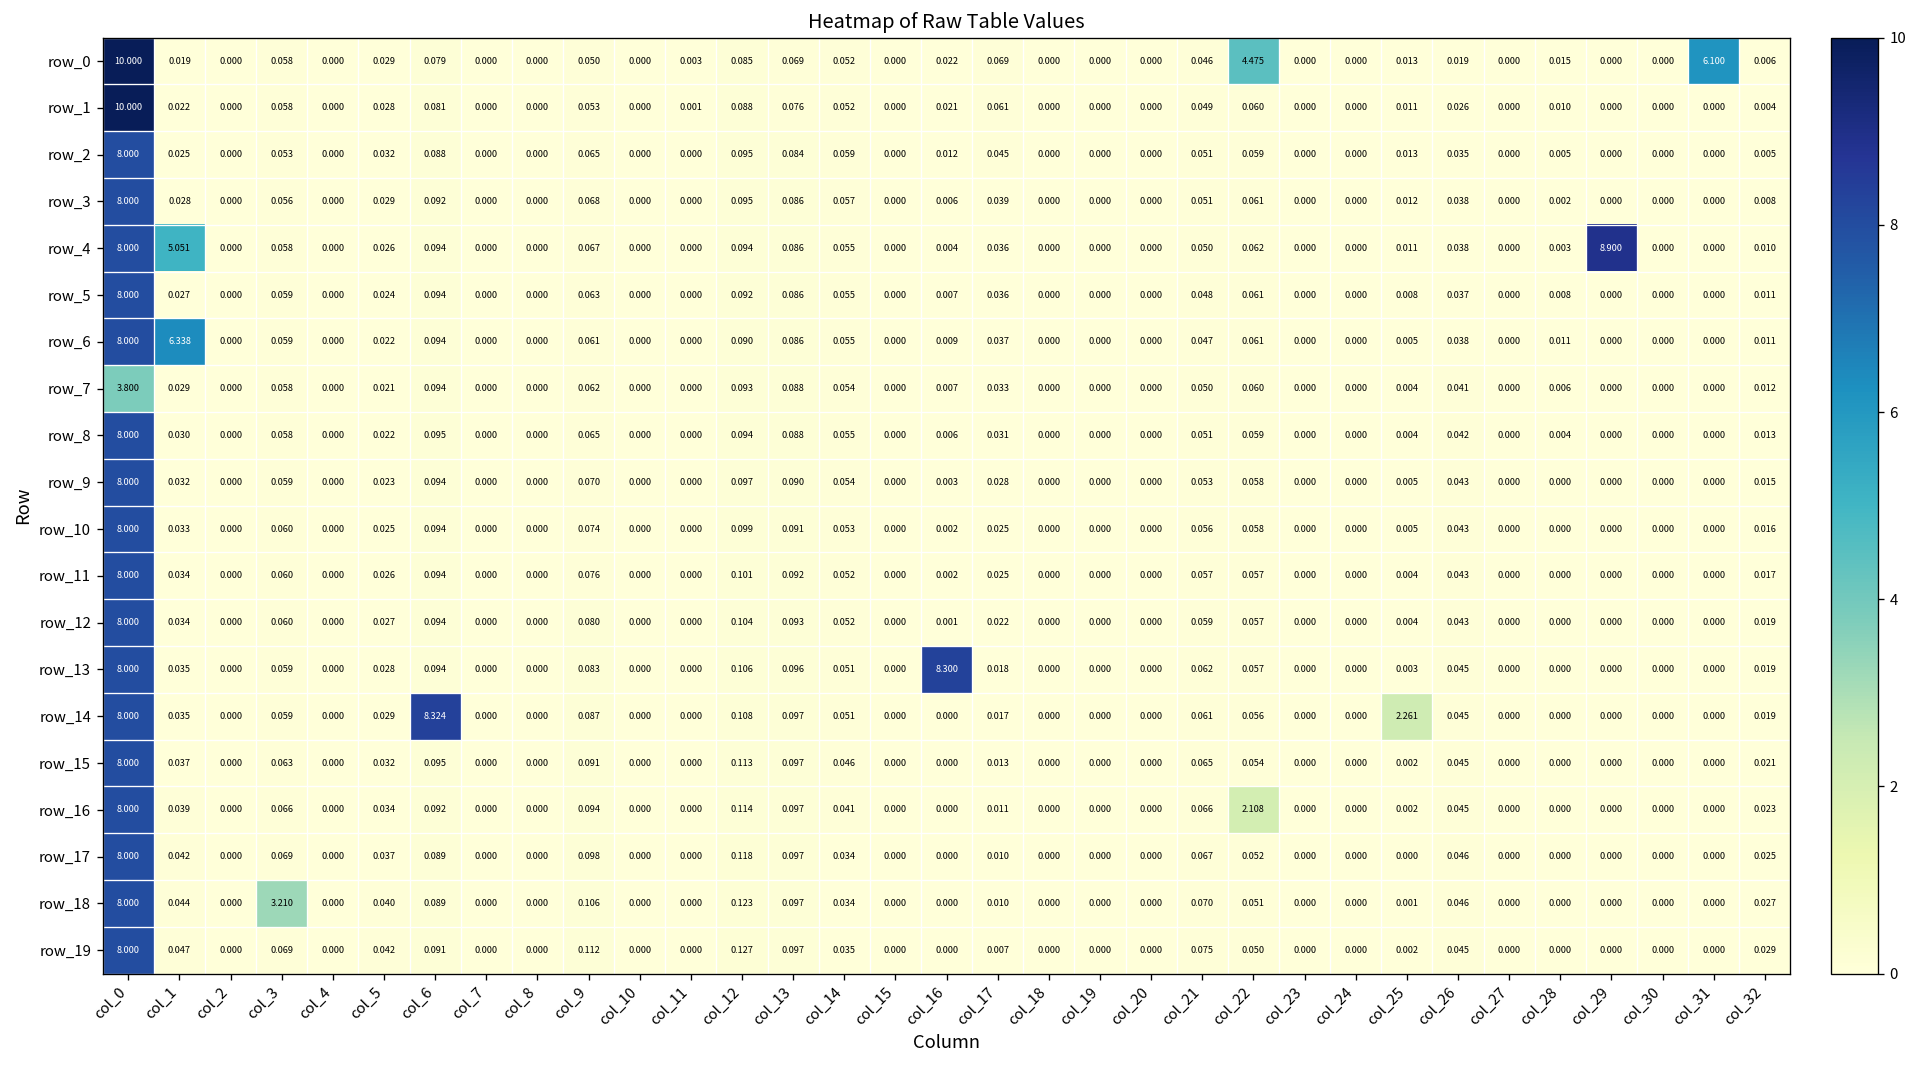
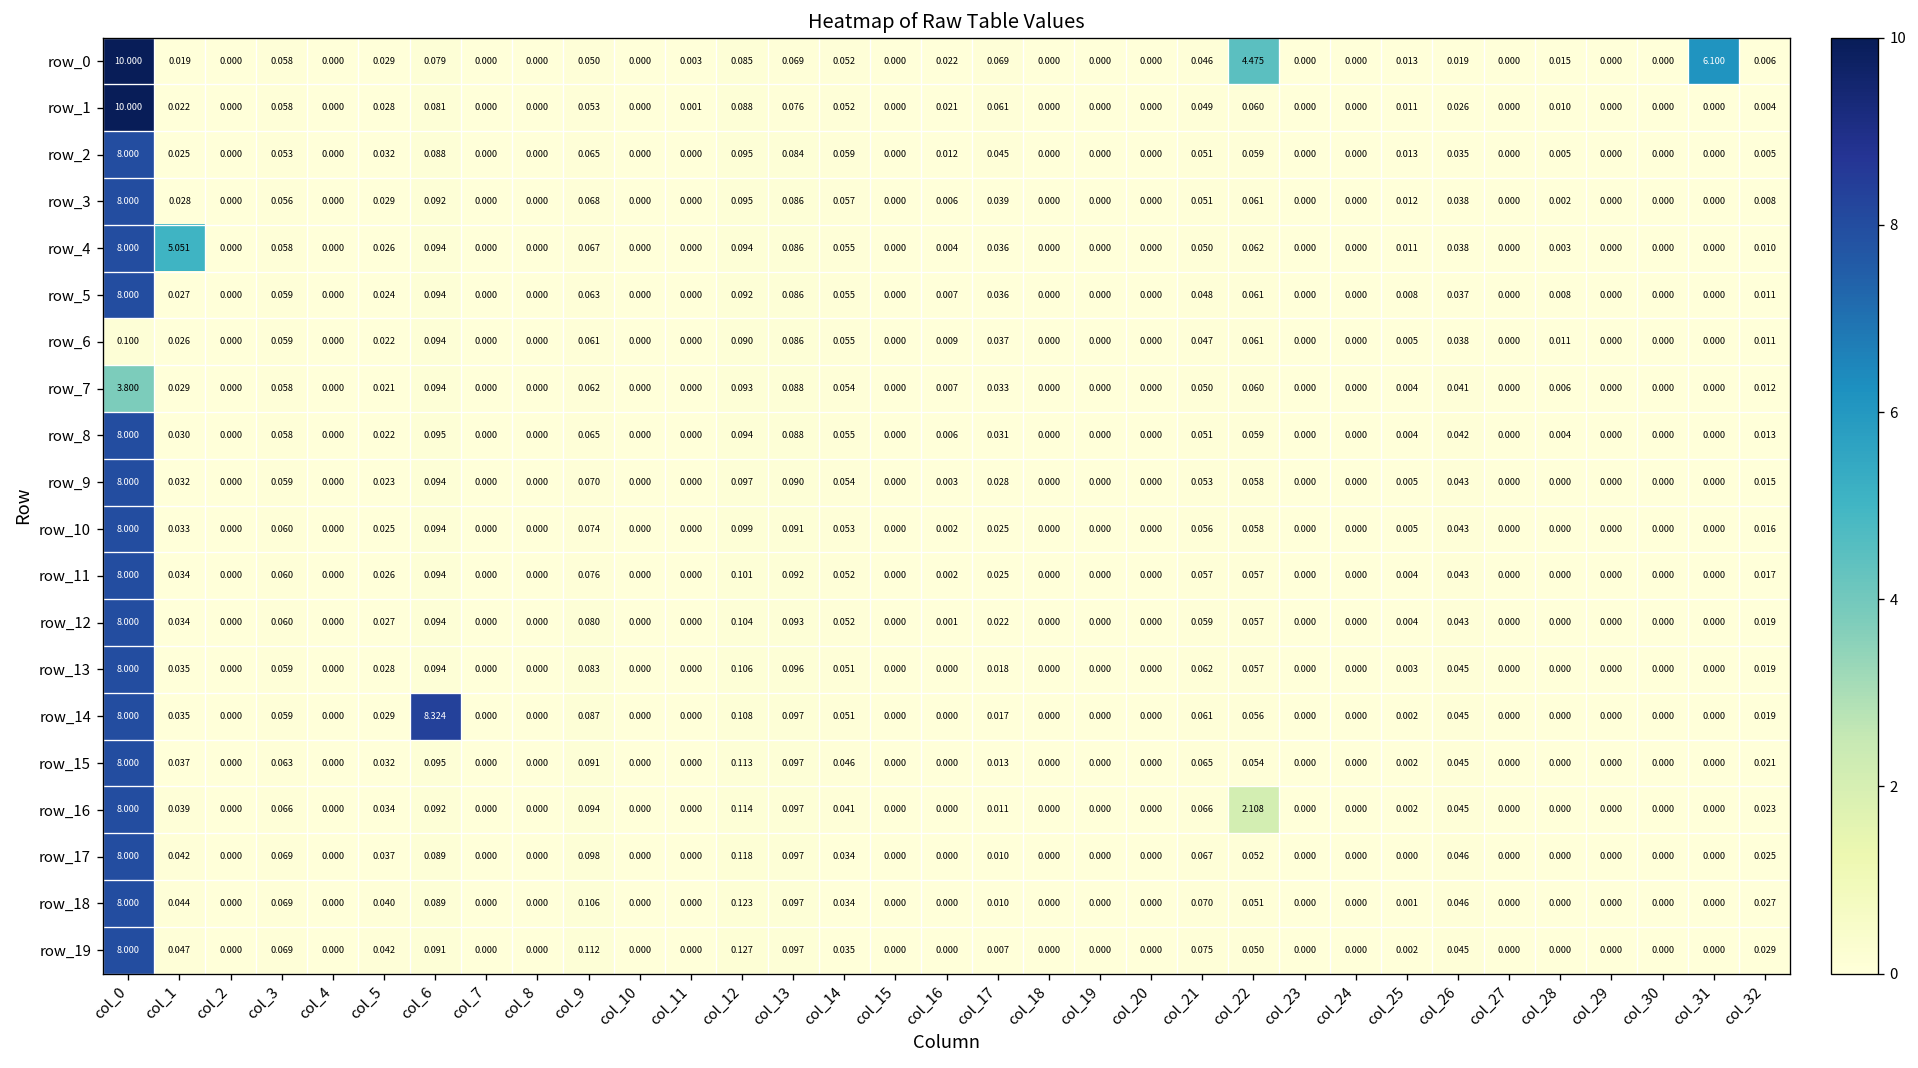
  {
    "row_4": {
      "col_0": 8.000,
      "col_1": 5.051,
      "col_2": 0.000,
      "col_3": 0.058,
      "col_4": 0.000,
      "col_5": 0.026,
      "col_6": 0.094,
      "col_7": 0.000,
      "col_8": 0.000,
      "col_9": 0.067,
      "col_10": 0.000,
      "col_11": 0.000,
      "col_12": 0.094,
      "col_13": 0.086,
      "col_14": 0.055,
      "col_15": 0.000,
      "col_16": 0.004,
      "col_17": 0.036,
      "col_18": 0.000,
      "col_19": 0.000,
      "col_20": 0.000,
      "col_21": 0.050,
      "col_22": 0.062,
      "col_23": 0.000,
      "col_24": 0.000,
      "col_25": 0.011,
      "col_26": 0.038,
      "col_27": 0.000,
      "col_28": 0.003,
-     "col_29": 8.900,
+     "col_29": 0.000,
      "col_30": 0.000,
      "col_31": 0.000,
      "col_32": 0.010
    },
    "row_6": {
-     "col_0": 8.000,
-     "col_1": 6.338,
+     "col_0": 0.100,
+     "col_1": 0.026,
      "col_2": 0.000,
      "col_3": 0.059,
      "col_4": 0.000,
      "col_5": 0.022,
      "col_6": 0.094,
      "col_7": 0.000,
      "col_8": 0.000,
      "col_9": 0.061,
      "col_10": 0.000,
      "col_11": 0.000,
      "col_12": 0.090,
      "col_13": 0.086,
      "col_14": 0.055,
      "col_15": 0.000,
      "col_16": 0.009,
      "col_17": 0.037,
      "col_18": 0.000,
      "col_19": 0.000,
      "col_20": 0.000,
      "col_21": 0.047,
      "col_22": 0.061,
      "col_23": 0.000,
      "col_24": 0.000,
      "col_25": 0.005,
      "col_26": 0.038,
      "col_27": 0.000,
      "col_28": 0.011,
      "col_29": 0.000,
      "col_30": 0.000,
      "col_31": 0.000,
      "col_32": 0.011
    },
    "row_13": {
      "col_0": 8.000,
      "col_1": 0.035,
      "col_2": 0.000,
      "col_3": 0.059,
      "col_4": 0.000,
      "col_5": 0.028,
      "col_6": 0.094,
      "col_7": 0.000,
      "col_8": 0.000,
      "col_9": 0.083,
      "col_10": 0.000,
      "col_11": 0.000,
      "col_12": 0.106,
      "col_13": 0.096,
      "col_14": 0.051,
      "col_15": 0.000,
-     "col_16": 8.300,
+     "col_16": 0.000,
      "col_17": 0.018,
      "col_18": 0.000,
      "col_19": 0.000,
      "col_20": 0.000,
      "col_21": 0.062,
      "col_22": 0.057,
      "col_23": 0.000,
      "col_24": 0.000,
      "col_25": 0.003,
      "col_26": 0.045,
      "col_27": 0.000,
      "col_28": 0.000,
      "col_29": 0.000,
      "col_30": 0.000,
      "col_31": 0.000,
      "col_32": 0.019
    },
    "row_14": {
      "col_0": 8.000,
      "col_1": 0.035,
      "col_2": 0.000,
      "col_3": 0.059,
      "col_4": 0.000,
      "col_5": 0.029,
      "col_6": 8.324,
      "col_7": 0.000,
      "col_8": 0.000,
      "col_9": 0.087,
      "col_10": 0.000,
      "col_11": 0.000,
      "col_12": 0.108,
      "col_13": 0.097,
      "col_14": 0.051,
      "col_15": 0.000,
      "col_16": 0.000,
      "col_17": 0.017,
      "col_18": 0.000,
      "col_19": 0.000,
      "col_20": 0.000,
      "col_21": 0.061,
      "col_22": 0.056,
      "col_23": 0.000,
      "col_24": 0.000,
-     "col_25": 2.261,
+     "col_25": 0.002,
      "col_26": 0.045,
      "col_27": 0.000,
      "col_28": 0.000,
      "col_29": 0.000,
      "col_30": 0.000,
      "col_31": 0.000,
      "col_32": 0.019
    },
    "row_18": {
      "col_0": 8.000,
      "col_1": 0.044,
      "col_2": 0.000,
-     "col_3": 3.210,
+     "col_3": 0.069,
      "col_4": 0.000,
      "col_5": 0.040,
      "col_6": 0.089,
      "col_7": 0.000,
      "col_8": 0.000,
      "col_9": 0.106,
      "col_10": 0.000,
      "col_11": 0.000,
      "col_12": 0.123,
      "col_13": 0.097,
      "col_14": 0.034,
      "col_15": 0.000,
      "col_16": 0.000,
      "col_17": 0.010,
      "col_18": 0.000,
      "col_19": 0.000,
      "col_20": 0.000,
      "col_21": 0.070,
      "col_22": 0.051,
      "col_23": 0.000,
      "col_24": 0.000,
      "col_25": 0.001,
      "col_26": 0.046,
      "col_27": 0.000,
      "col_28": 0.000,
      "col_29": 0.000,
      "col_30": 0.000,
      "col_31": 0.000,
      "col_32": 0.027
    }
  }
